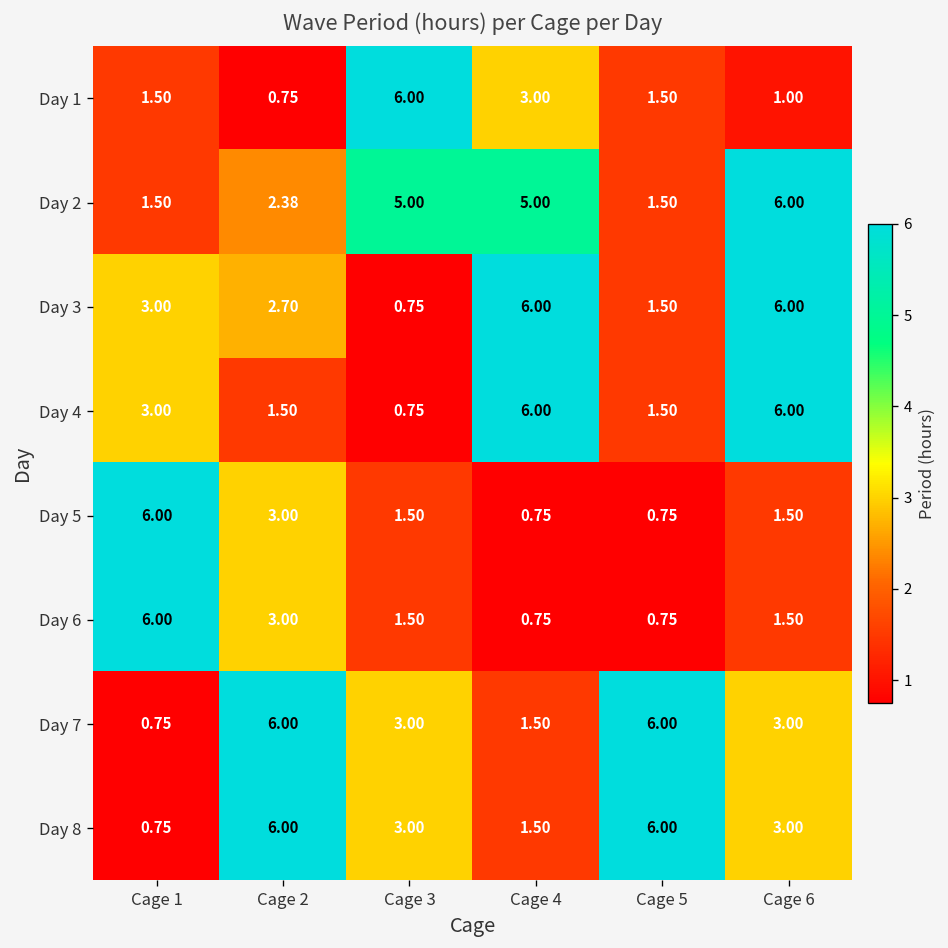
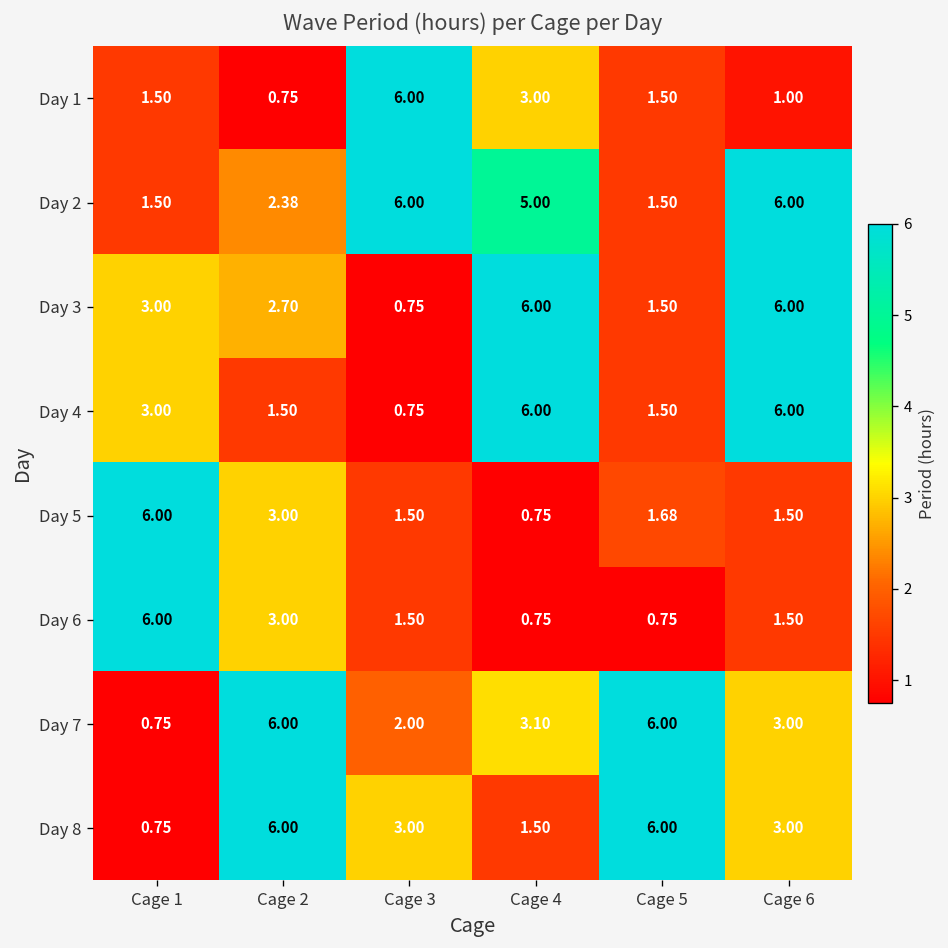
  {
    "Day 1": {
      "Cage 1": 1.50,
      "Cage 2": 0.75,
      "Cage 3": 6.00,
      "Cage 4": 3.00,
      "Cage 5": 1.50,
      "Cage 6": 1.00
    },
    "Day 2": {
      "Cage 1": 1.50,
      "Cage 2": 2.38,
-     "Cage 3": 5.00,
+     "Cage 3": 6.00,
      "Cage 4": 5.00,
      "Cage 5": 1.50,
      "Cage 6": 6.00
    },
    "Day 3": {
      "Cage 1": 3.00,
      "Cage 2": 2.70,
      "Cage 3": 0.75,
      "Cage 4": 6.00,
      "Cage 5": 1.50,
      "Cage 6": 6.00
    },
    "Day 4": {
      "Cage 1": 3.00,
      "Cage 2": 1.50,
      "Cage 3": 0.75,
      "Cage 4": 6.00,
      "Cage 5": 1.50,
      "Cage 6": 6.00
    },
    "Day 5": {
      "Cage 1": 6.00,
      "Cage 2": 3.00,
      "Cage 3": 1.50,
      "Cage 4": 0.75,
-     "Cage 5": 0.75,
+     "Cage 5": 1.68,
      "Cage 6": 1.50
    },
    "Day 6": {
      "Cage 1": 6.00,
      "Cage 2": 3.00,
      "Cage 3": 1.50,
      "Cage 4": 0.75,
      "Cage 5": 0.75,
      "Cage 6": 1.50
    },
    "Day 7": {
      "Cage 1": 0.75,
      "Cage 2": 6.00,
-     "Cage 3": 3.00,
-     "Cage 4": 1.50,
+     "Cage 3": 2.00,
+     "Cage 4": 3.10,
      "Cage 5": 6.00,
      "Cage 6": 3.00
    },
    "Day 8": {
      "Cage 1": 0.75,
      "Cage 2": 6.00,
      "Cage 3": 3.00,
      "Cage 4": 1.50,
      "Cage 5": 6.00,
      "Cage 6": 3.00
    }
  }
